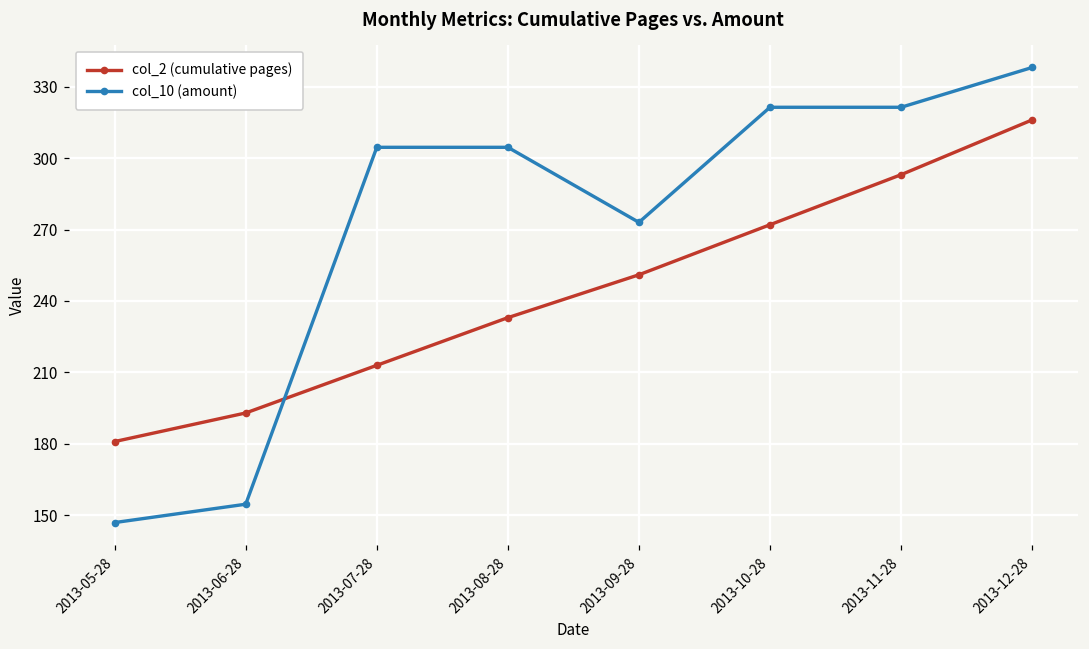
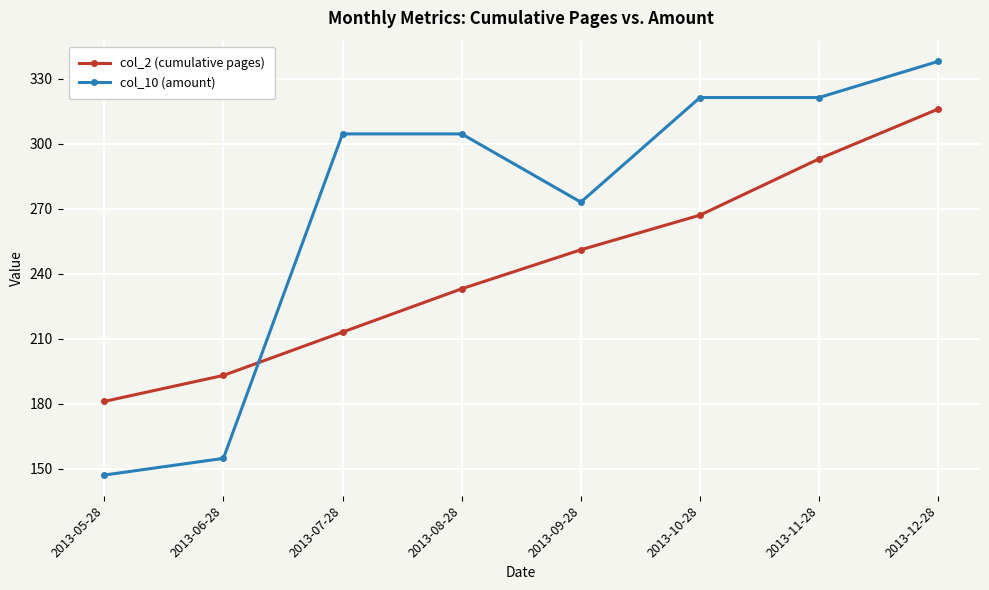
  {
    "col_2 (cumulative pages)": {
      "2013-05-28": 181,
      "2013-06-28": 193,
      "2013-07-28": 213,
      "2013-08-28": 233,
      "2013-09-28": 251,
-     "2013-10-28": 272,
+     "2013-10-28": 267,
      "2013-11-28": 293,
      "2013-12-28": 316
    },
    "col_10 (amount)": {
      "2013-05-28": 147,
      "2013-06-28": 155,
      "2013-07-28": 305,
      "2013-08-28": 305,
      "2013-09-28": 273,
      "2013-10-28": 321,
      "2013-11-28": 321,
      "2013-12-28": 338
    }
  }
